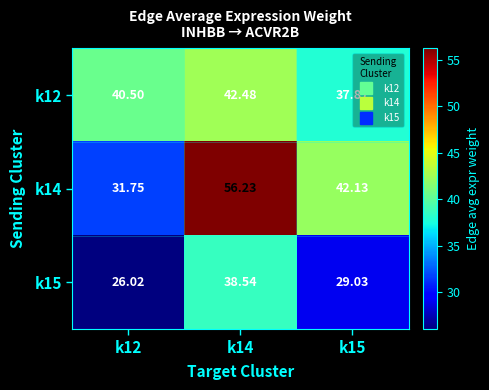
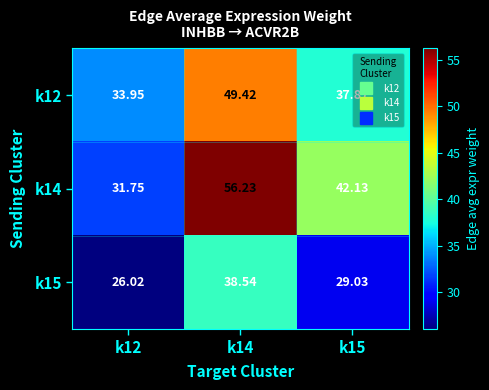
  {
    "k12": {
-     "k12": 40.50,
-     "k14": 42.48
+     "k12": 33.95,
+     "k14": 49.42
    },
    "k14": {
      "k12": 31.75,
      "k14": 56.23,
      "k15": 42.13
    },
    "k15": {
      "k12": 26.02,
      "k14": 38.54,
      "k15": 29.03
    }
  }
